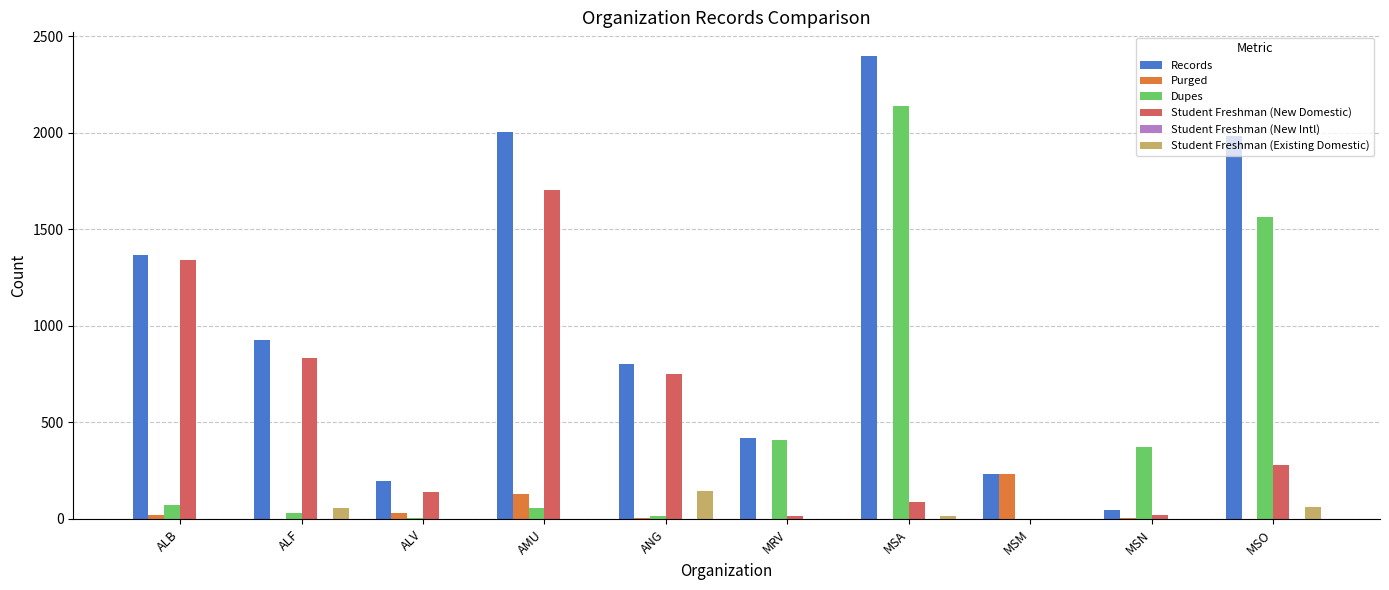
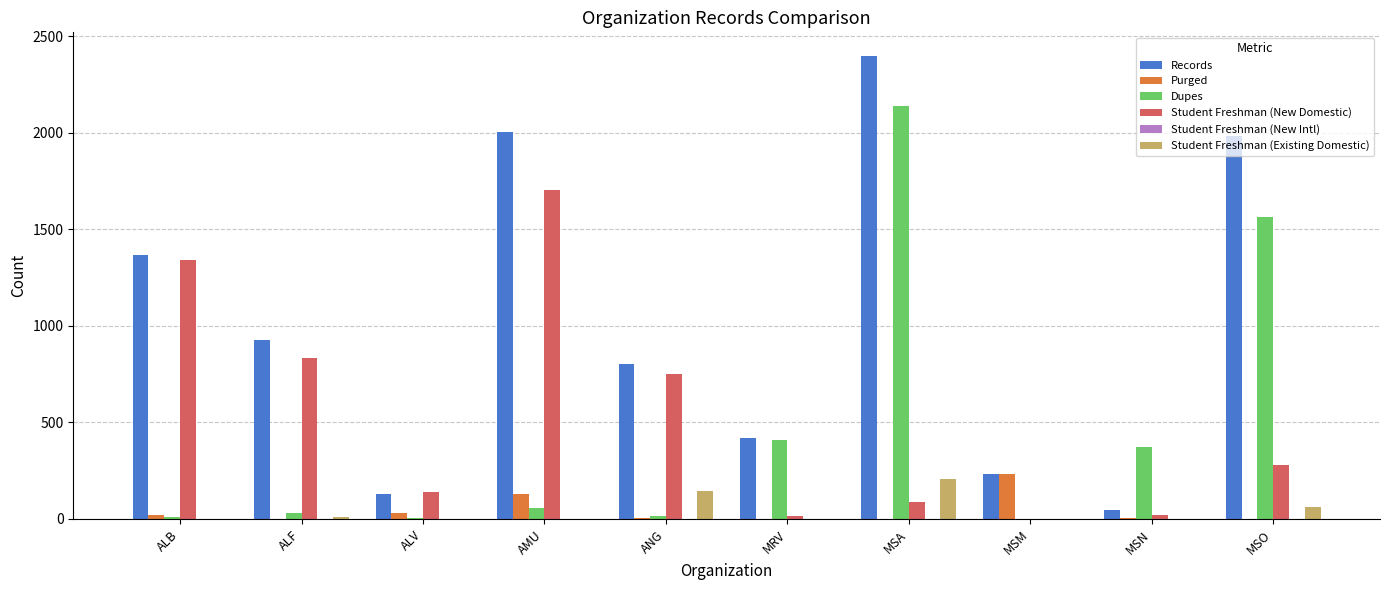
  {
    "Records": {
      "ALB": 1370,
      "ALF": 930,
-     "ALV": 200,
+     "ALV": 130,
      "AMU": 2010,
      "ANG": 800,
      "MRV": 420,
      "MSA": 2400,
      "MSM": 230,
      "MSN": 40
    },
    "Dupes": {
-     "ALB": 80,
+     "ALB": 10,
      "ALF": 30,
      "AMU": 60,
      "ANG": 10,
      "MRV": 410,
      "MSA": 2140,
      "MSM": 0,
      "MSN": 370,
      "MSO": 1560
    },
    "Student Freshman (New Intl)": {
      "ALB": 0,
      "ALF": 0,
      "ALV": 0,
      "AMU": 0,
      "MRV": 0,
      "MSM": 0,
      "MSN": 0,
      "MSO": 0
    },
    "Student Freshman (Existing Domestic)": {
      "ALB": 0,
-     "ALF": 60,
+     "ALF": 10,
      "ALV": 0,
      "AMU": 0,
      "ANG": 140,
      "MRV": 0,
-     "MSA": 20,
+     "MSA": 210,
      "MSM": 0,
      "MSN": 0,
      "MSO": 60
    }
  }
